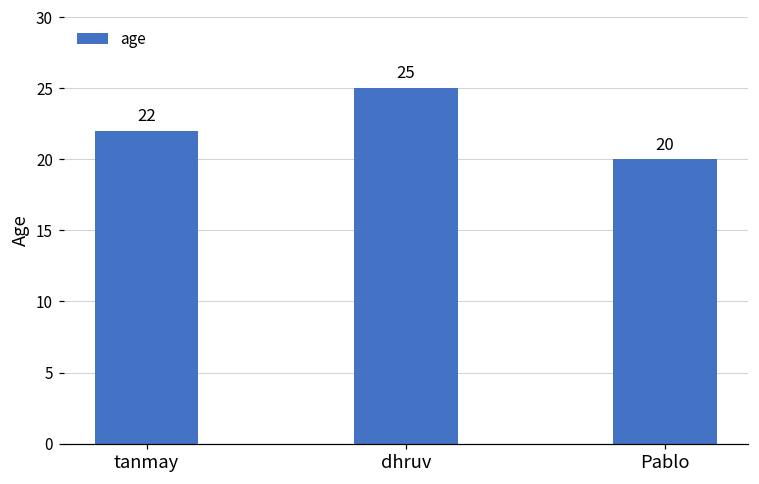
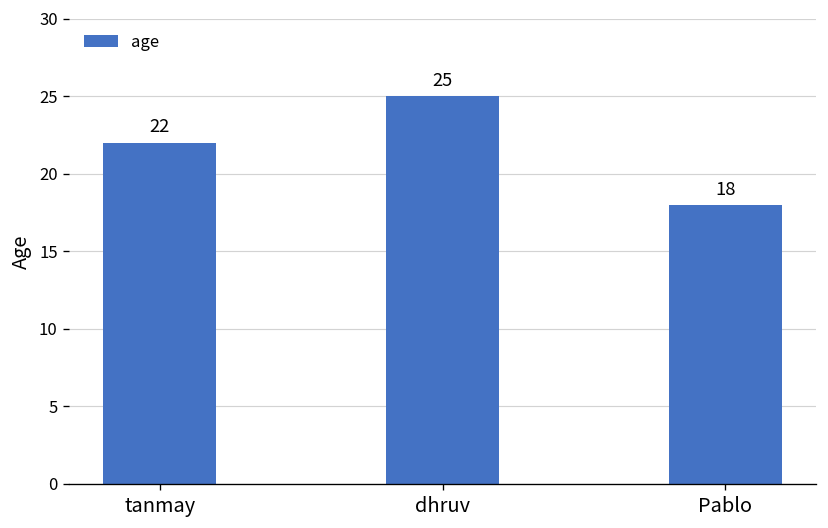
  {
    "tanmay": 22,
    "dhruv": 25,
-   "Pablo": 20
+   "Pablo": 18
  }
